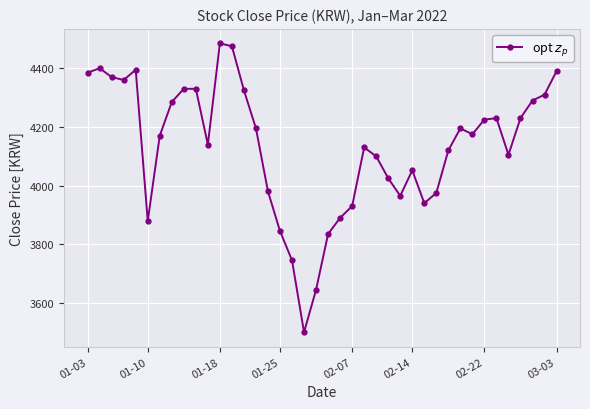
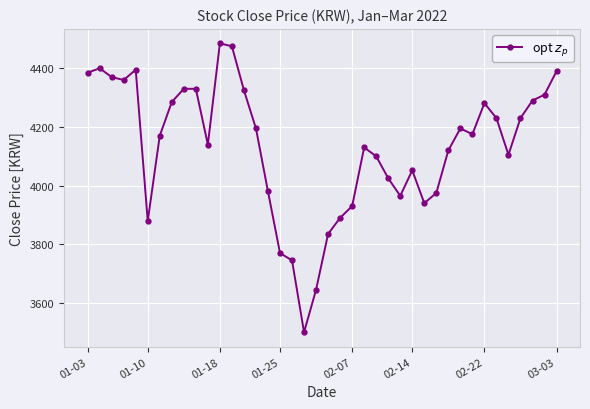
  {
    "01-03": 4390,
    "01-10": 3880,
    "01-18": 4490,
-   "01-25": 3850,
+   "01-25": 3770,
    "02-07": 3930,
    "02-14": 4050,
-   "02-22": 4230,
+   "02-22": 4280,
    "03-03": 4390
  }
